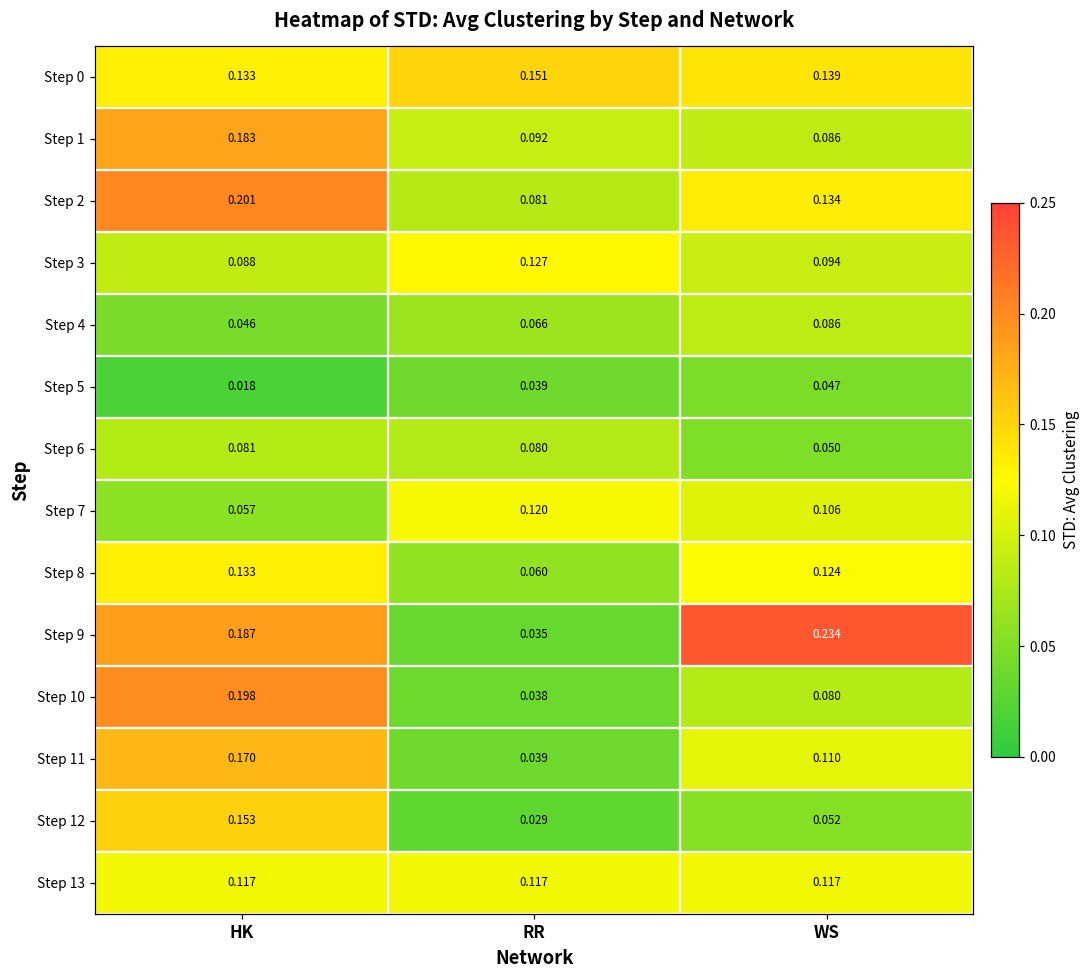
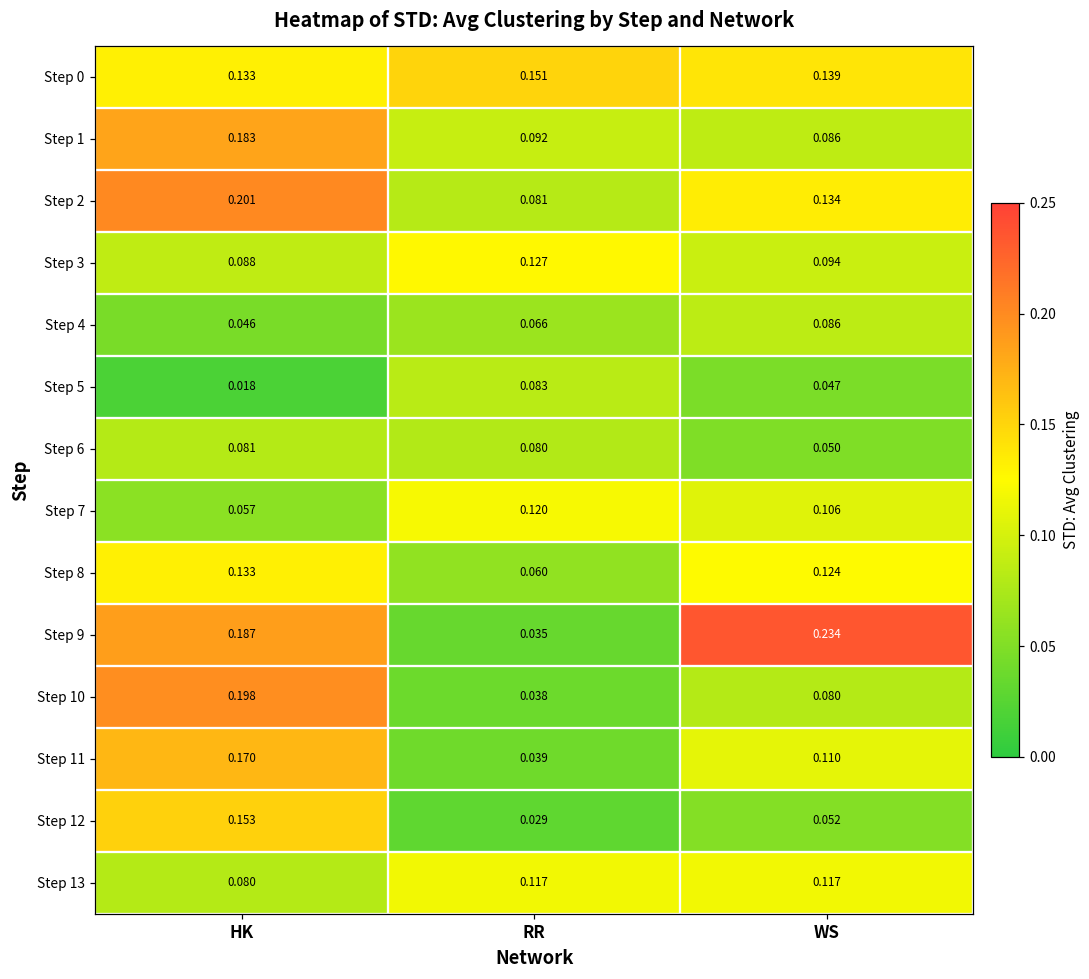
  {
    "Step 0": {
      "HK": 0.133,
      "RR": 0.151,
      "WS": 0.139
    },
    "Step 1": {
      "HK": 0.183,
      "RR": 0.092,
      "WS": 0.086
    },
    "Step 2": {
      "HK": 0.201,
      "RR": 0.081,
      "WS": 0.134
    },
    "Step 3": {
      "HK": 0.088,
      "RR": 0.127,
      "WS": 0.094
    },
    "Step 4": {
      "HK": 0.046,
      "RR": 0.066,
      "WS": 0.086
    },
    "Step 5": {
      "HK": 0.018,
-     "RR": 0.039,
+     "RR": 0.083,
      "WS": 0.047
    },
    "Step 6": {
      "HK": 0.081,
      "RR": 0.080,
      "WS": 0.050
    },
    "Step 7": {
      "HK": 0.057,
      "RR": 0.120,
      "WS": 0.106
    },
    "Step 8": {
      "HK": 0.133,
      "RR": 0.060,
      "WS": 0.124
    },
    "Step 9": {
      "HK": 0.187,
      "RR": 0.035,
      "WS": 0.234
    },
    "Step 10": {
      "HK": 0.198,
      "RR": 0.038,
      "WS": 0.080
    },
    "Step 11": {
      "HK": 0.170,
      "RR": 0.039,
      "WS": 0.110
    },
    "Step 12": {
      "HK": 0.153,
      "RR": 0.029,
      "WS": 0.052
    },
    "Step 13": {
-     "HK": 0.117,
+     "HK": 0.080,
      "RR": 0.117,
      "WS": 0.117
    }
  }
